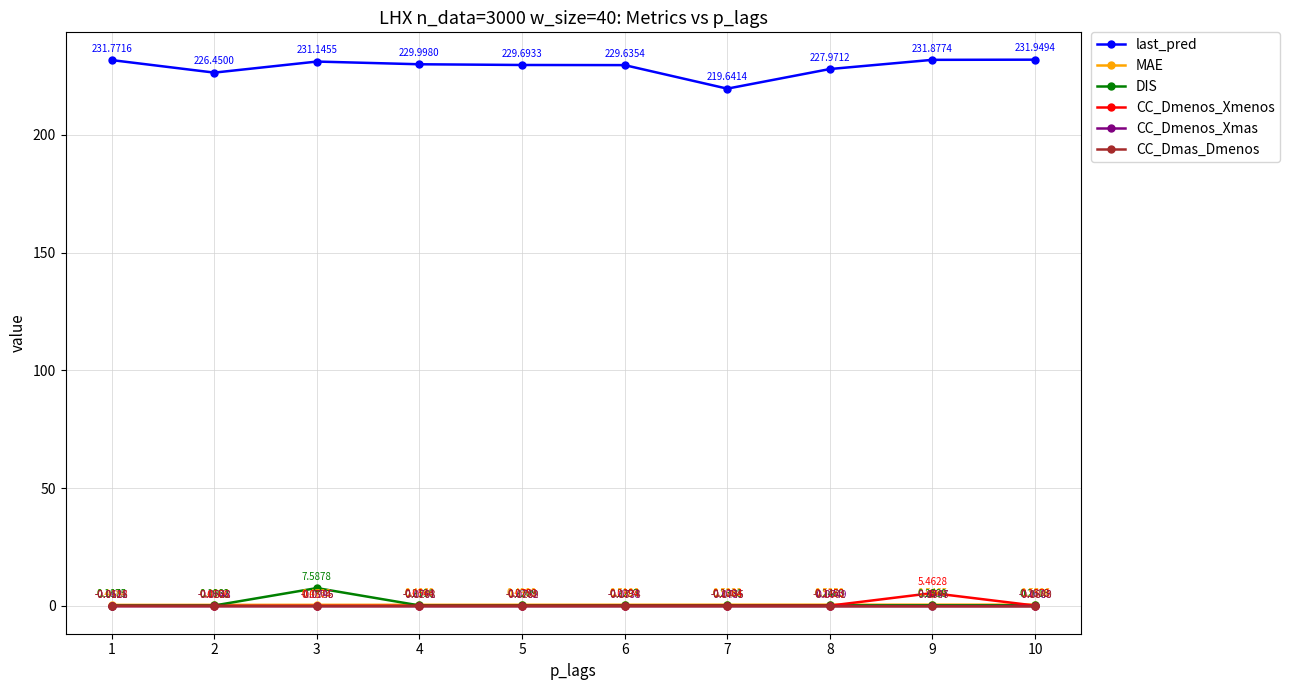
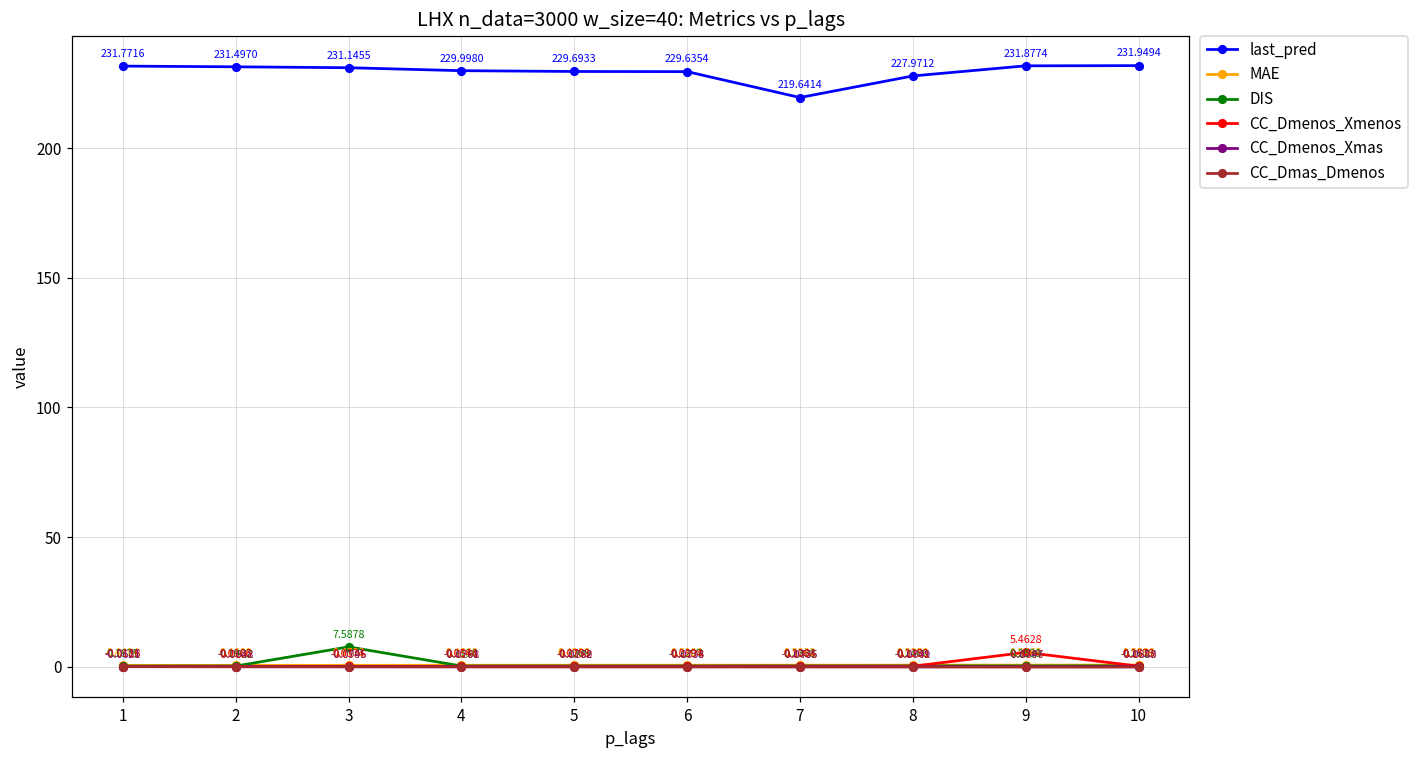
  {
    "last_pred": {
      "1": 231.7716,
-     "2": 226.4500,
+     "2": 231.4970,
      "3": 231.1455,
      "4": 229.9980,
      "5": 229.6933,
      "6": 229.6354,
      "7": 219.6414,
      "8": 227.9712,
      "9": 231.8774,
      "10": 231.9494
    },
    "DIS": {
      "3": 7.5878
    },
    "CC_Dmenos_Xmenos": {
      "9": 5.4628
    }
  }
